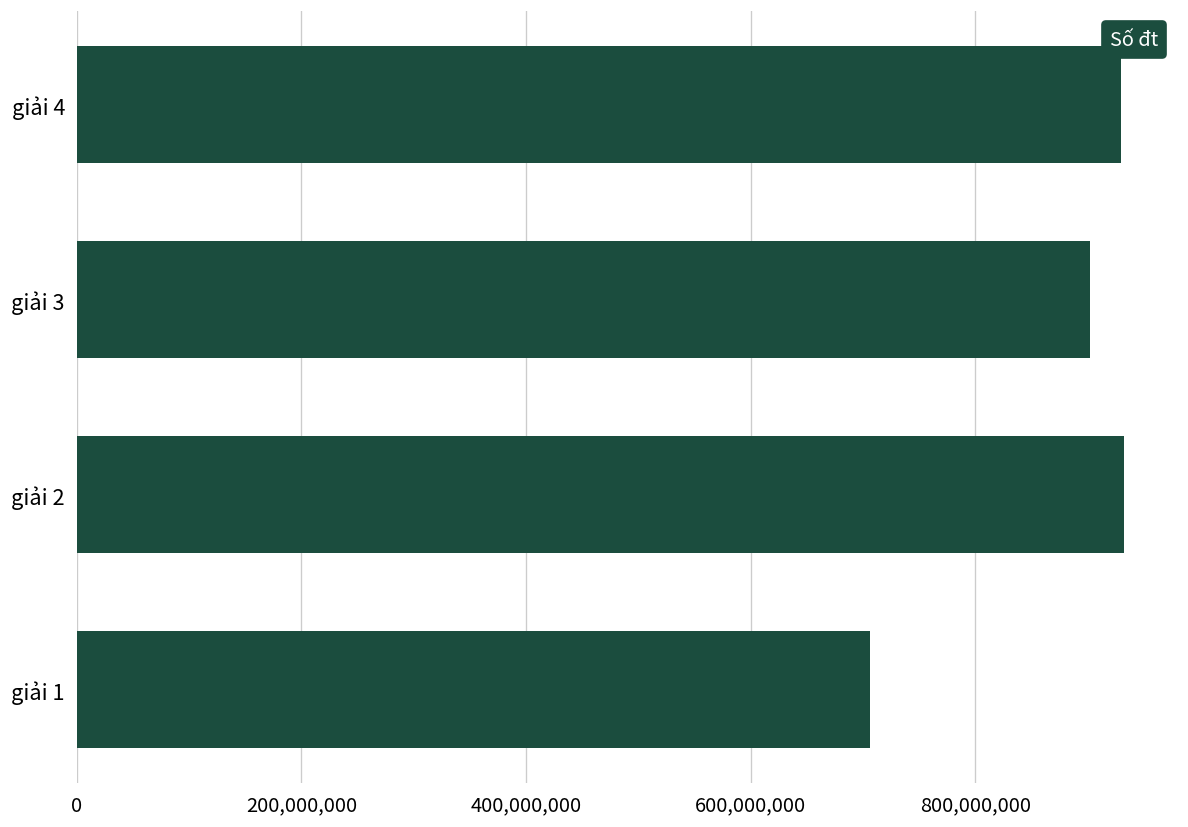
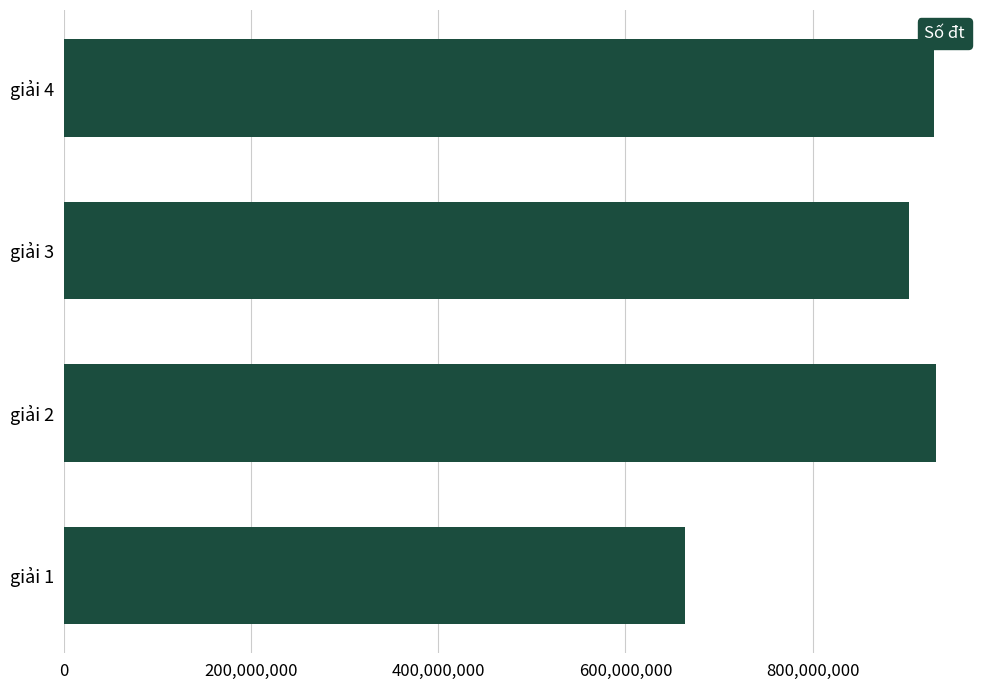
  {
    "giải 4": "930,000,000",
    "giải 3": "900,000,000",
    "giải 2": "930,000,000",
-   "giải 1": "710,000,000"
+   "giải 1": "660,000,000"
  }
